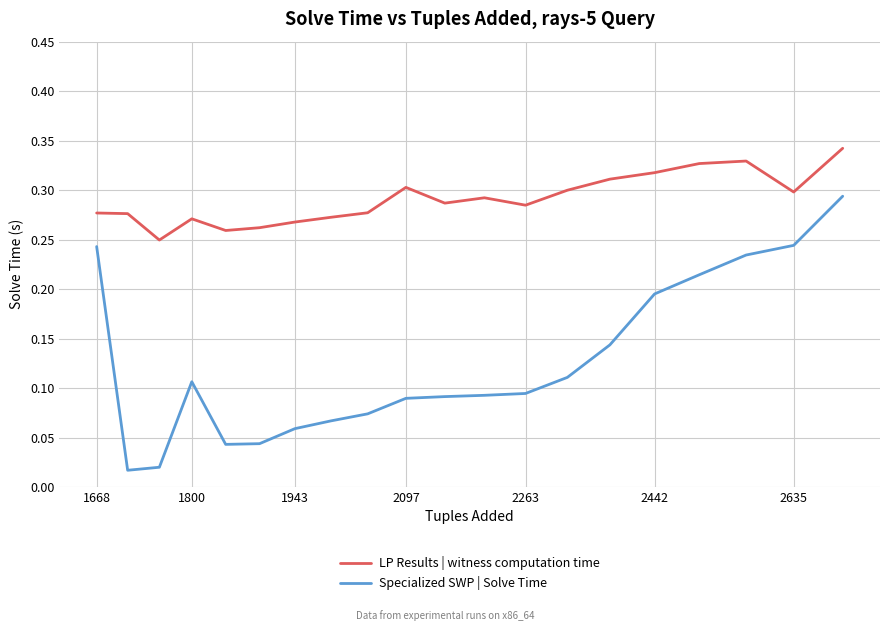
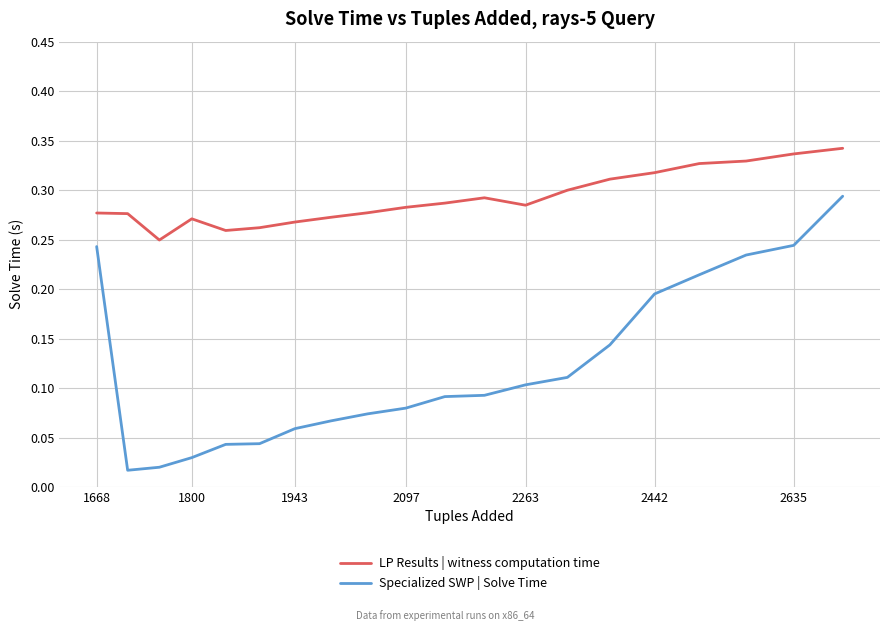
  {
    "LP Results | witness computation time": {
      "1668": 0.28,
      "1800": 0.27,
      "1943": 0.27,
-     "2097": 0.30,
+     "2097": 0.28,
      "2263": 0.28,
      "2442": 0.32,
-     "2635": 0.30
+     "2635": 0.34
    },
    "Specialized SWP | Solve Time": {
      "1668": 0.24,
-     "1800": 0.11,
+     "1800": 0.03,
      "1943": 0.06,
-     "2097": 0.09,
-     "2263": 0.09,
+     "2097": 0.08,
+     "2263": 0.10,
      "2442": 0.20,
      "2635": 0.24
    }
  }
